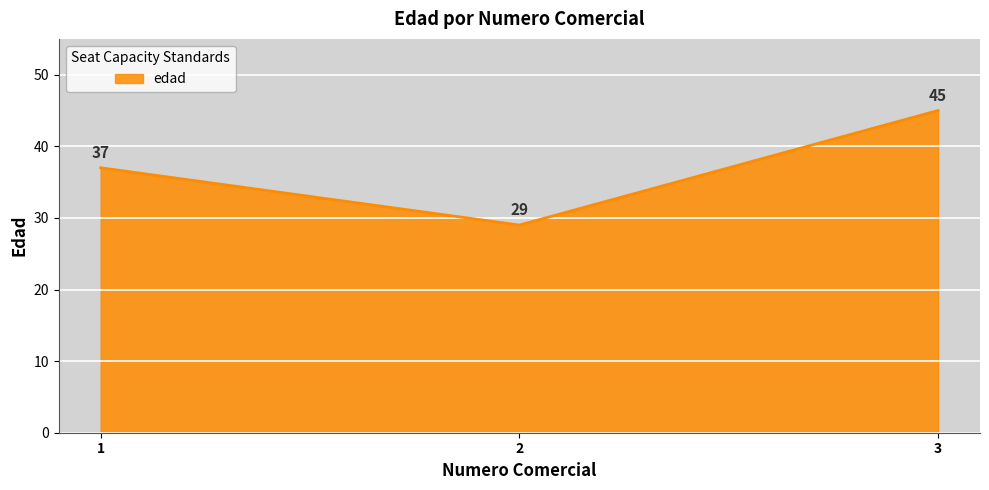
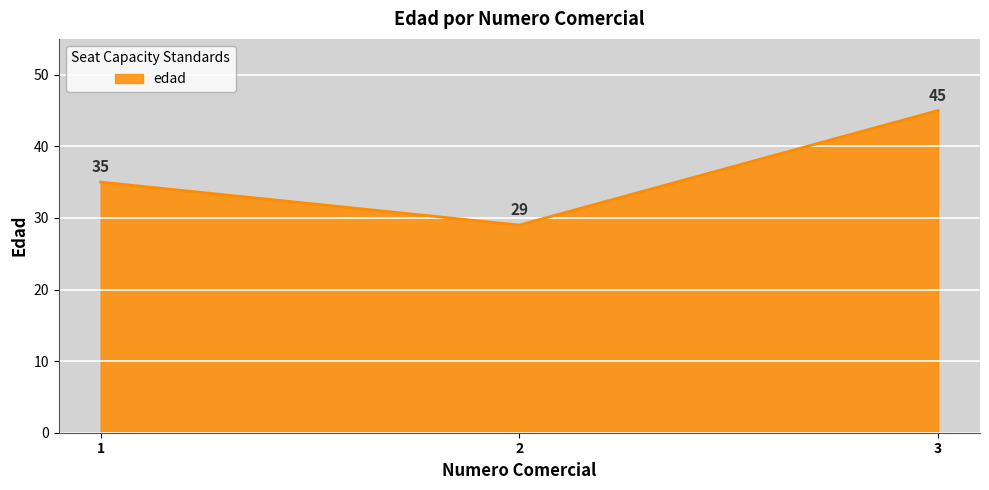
  {
-   "1": 37,
+   "1": 35,
    "2": 29,
    "3": 45
  }
